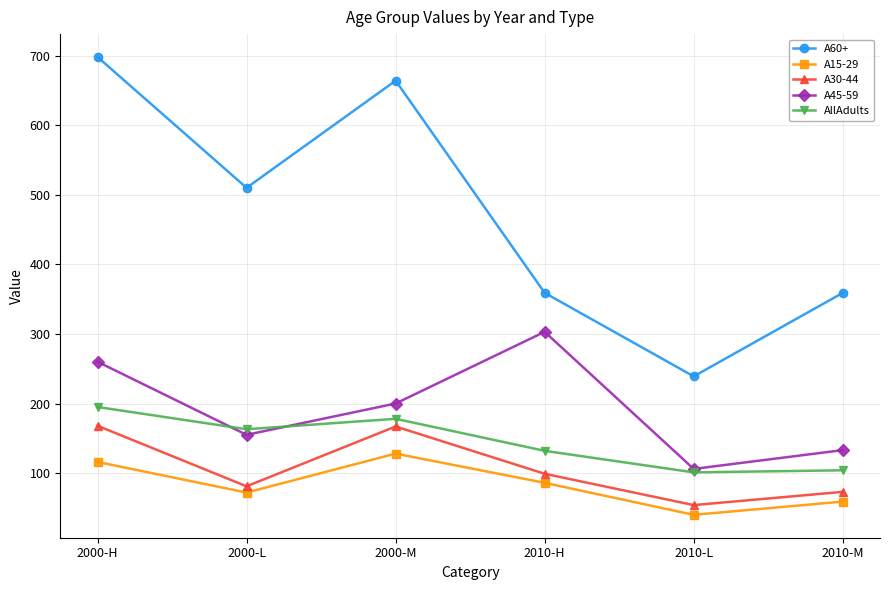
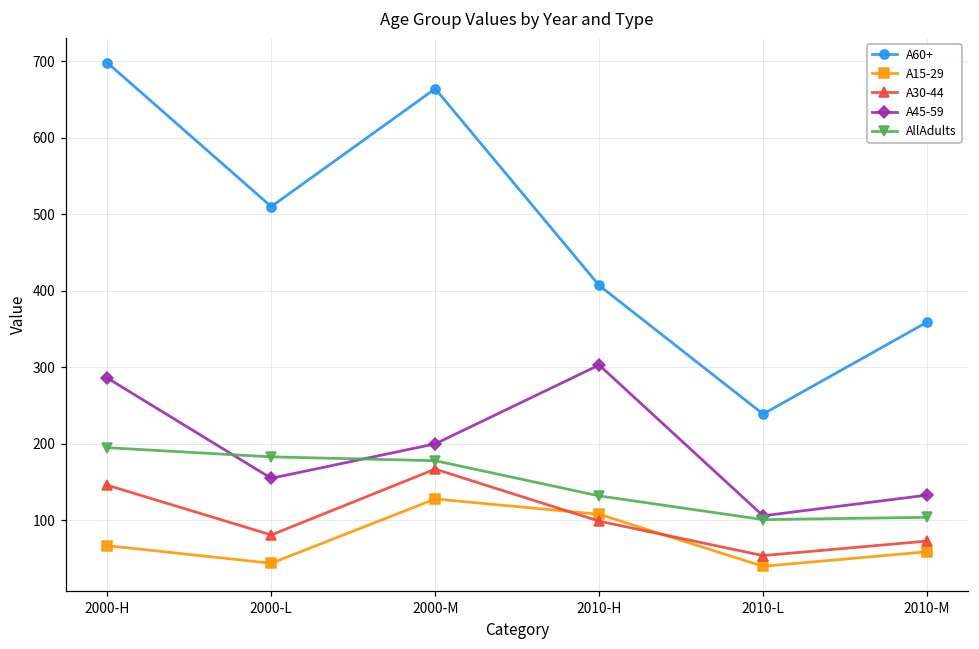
  {
    "A60+": {
      "2000-H": 700,
      "2000-L": 510,
      "2000-M": 660,
-     "2010-H": 360,
+     "2010-H": 410,
      "2010-L": 240,
      "2010-M": 360
    },
    "A15-29": {
-     "2000-H": 120,
-     "2000-L": 70,
+     "2000-H": 70,
+     "2000-L": 40,
      "2000-M": 130,
-     "2010-H": 90,
+     "2010-H": 110,
      "2010-L": 40,
      "2010-M": 60
    },
    "A30-44": {
-     "2000-H": 170,
+     "2000-H": 150,
      "2000-L": 80,
      "2000-M": 170,
      "2010-H": 100,
      "2010-L": 50,
      "2010-M": 70
    },
    "A45-59": {
-     "2000-H": 260,
+     "2000-H": 290,
      "2000-L": 160,
      "2000-M": 200,
      "2010-H": 300,
      "2010-L": 110,
      "2010-M": 130
    },
    "AllAdults": {
      "2000-H": 200,
-     "2000-L": 160,
+     "2000-L": 180,
      "2000-M": 180,
      "2010-H": 130,
      "2010-L": 100,
      "2010-M": 100
    }
  }
